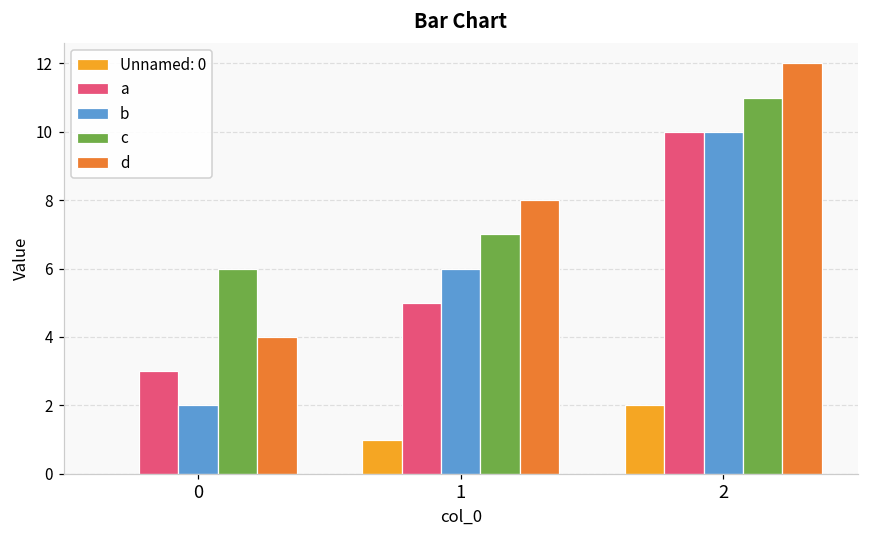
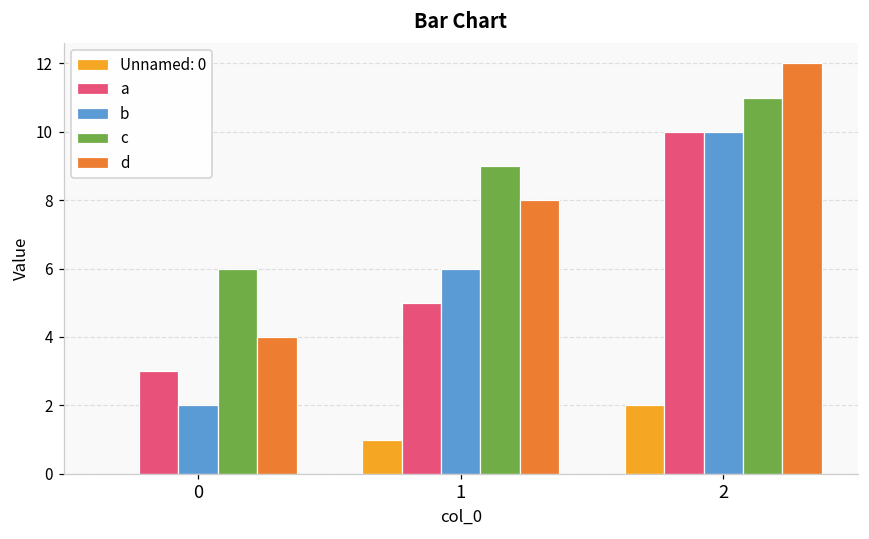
  {
    "a": {
      "0": 3,
      "1": 5,
      "2": 10
    },
    "b": {
      "0": 2,
      "1": 6,
      "2": 10
    },
    "c": {
      "0": 6,
-     "1": 7,
+     "1": 9,
      "2": 11
    }
  }
